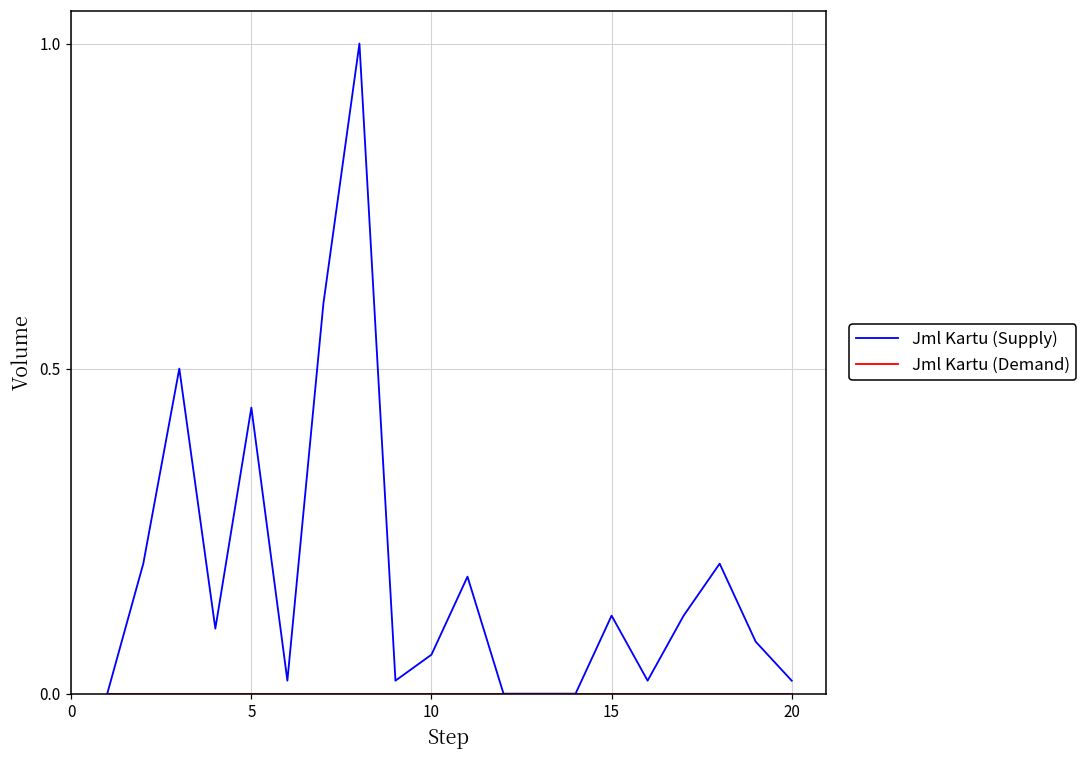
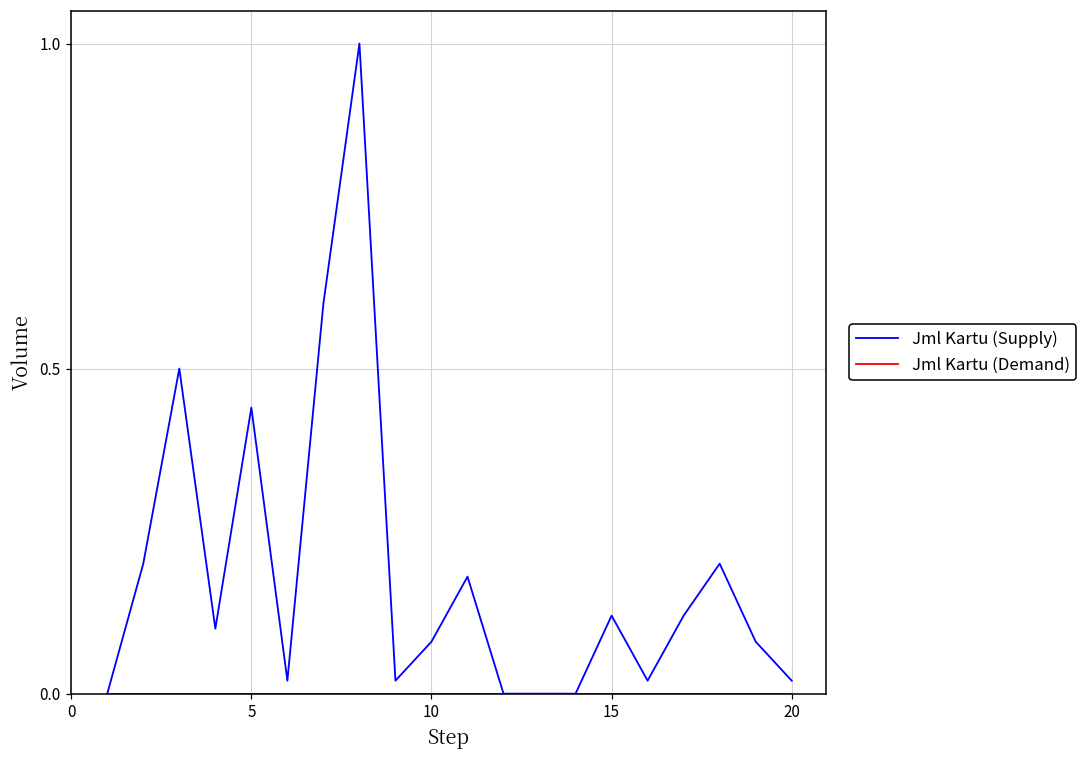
  {
    "Jml Kartu (Supply)": {
      "5": 0.44,
-     "10": 0.06,
+     "10": 0.08,
      "15": 0.12,
      "20": 0.02
    },
    "Jml Kartu (Demand)": {
      "5": 0.00,
      "10": 0.00,
      "15": 0.00,
      "20": 0.00
    }
  }
